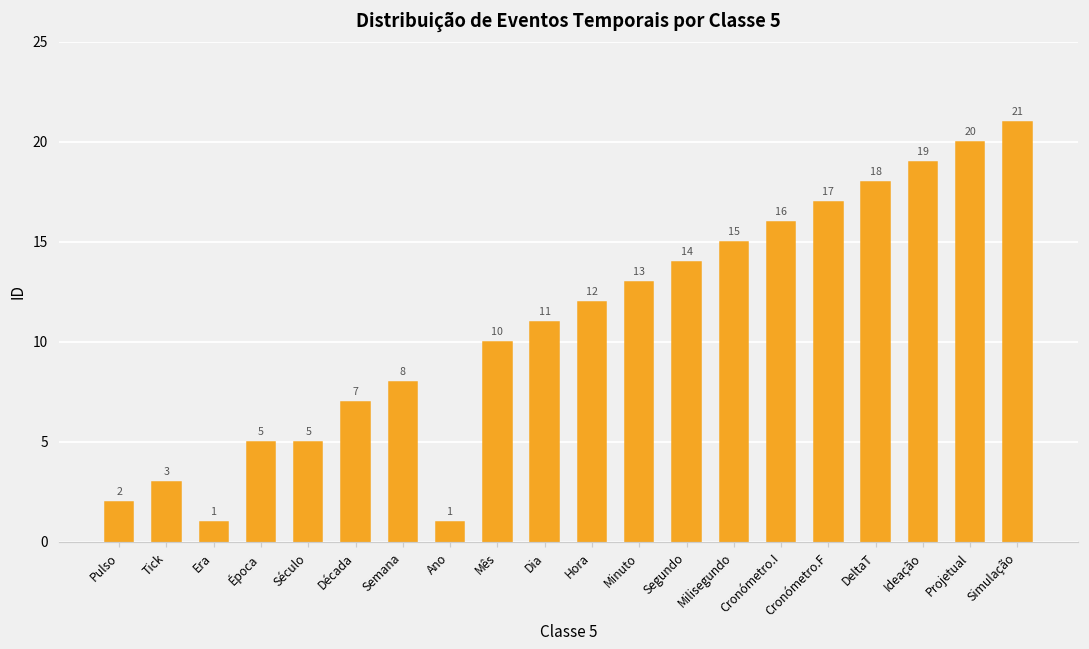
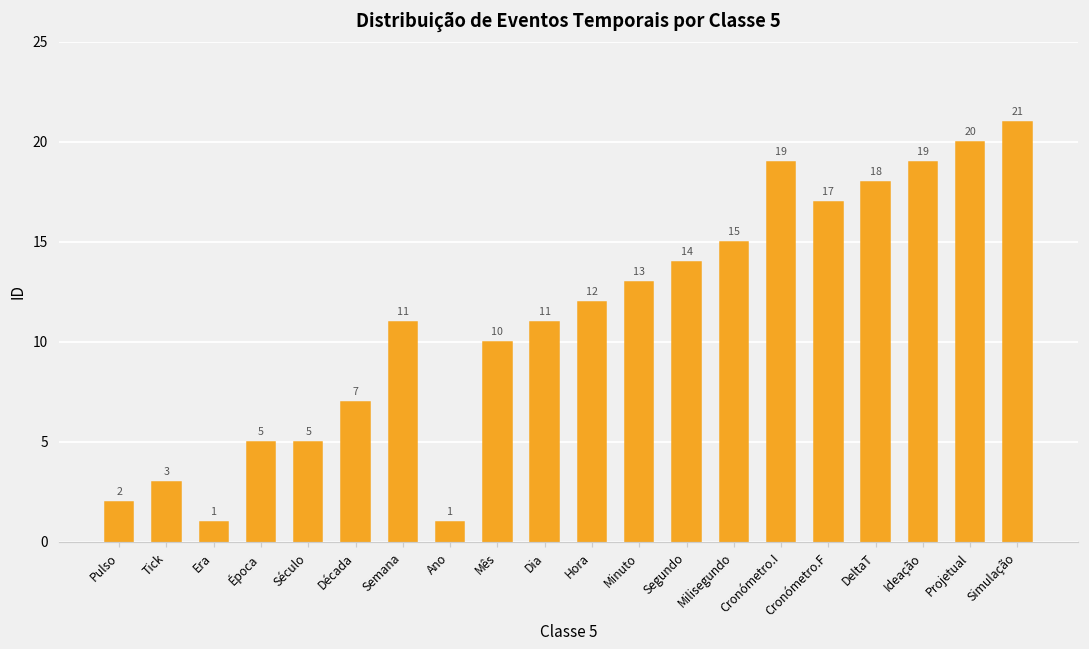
  {
    "Pulso": 2,
    "Tick": 3,
    "Era": 1,
    "Época": 5,
    "Século": 5,
    "Década": 7,
-   "Semana": 8,
+   "Semana": 11,
    "Ano": 1,
    "Mês": 10,
    "Dia": 11,
    "Hora": 12,
    "Minuto": 13,
    "Segundo": 14,
    "Milisegundo": 15,
-   "Cronómetro.I": 16,
+   "Cronómetro.I": 19,
    "Cronómetro.F": 17,
    "DeltaT": 18,
    "Ideação": 19,
    "Projetual": 20,
    "Simulação": 21
  }
